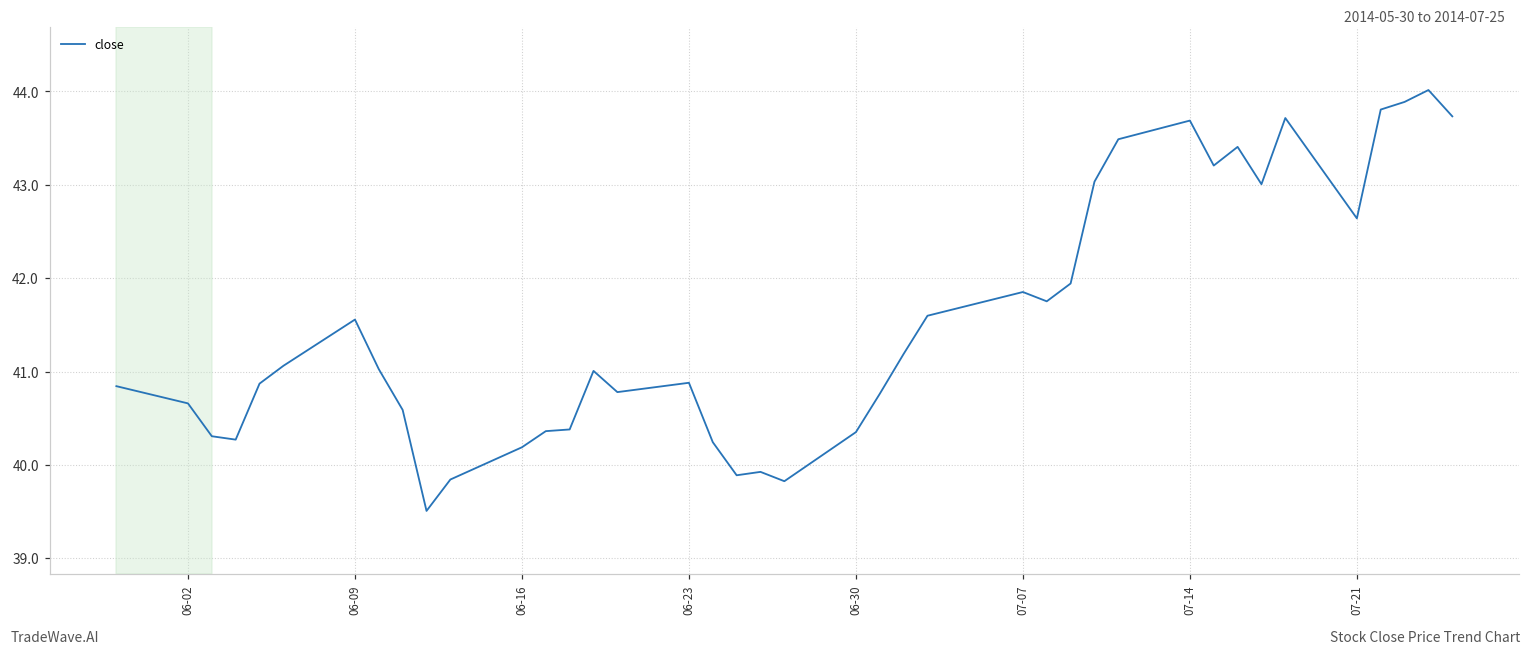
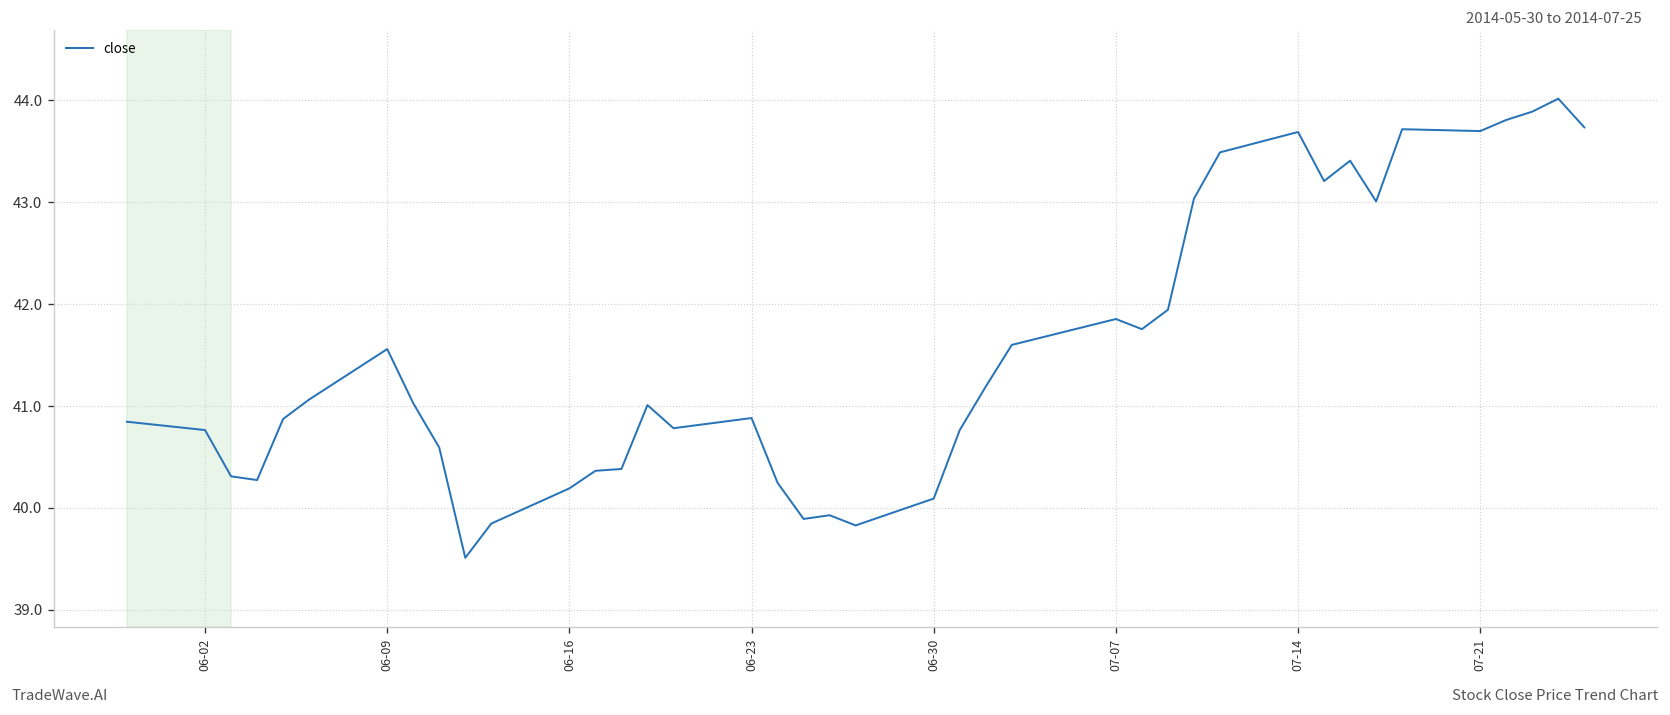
  {
-   "06-02": 40.7,
+   "06-02": 40.8,
    "06-09": 41.6,
    "06-16": 40.2,
    "06-23": 40.9,
-   "06-30": 40.4,
+   "06-30": 40.1,
    "07-07": 41.9,
    "07-14": 43.7,
-   "07-21": 42.6
+   "07-21": 43.7
  }
